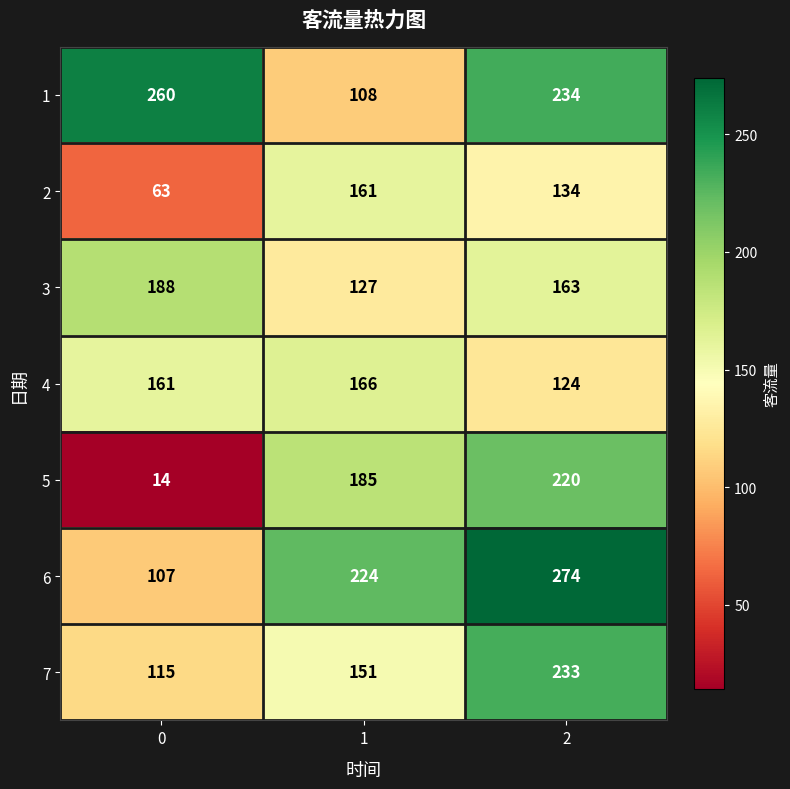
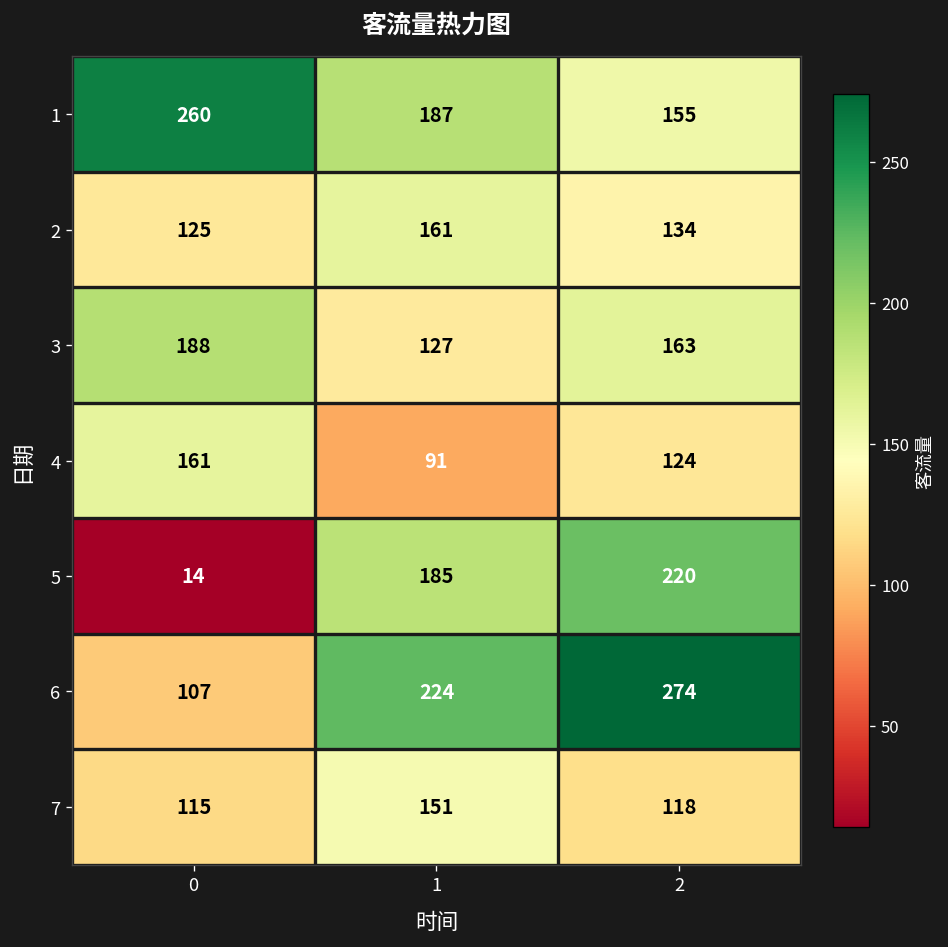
  {
    "1": {
      "0": 260,
-     "1": 108,
-     "2": 234
+     "1": 187,
+     "2": 155
    },
    "2": {
-     "0": 63,
+     "0": 125,
      "1": 161,
      "2": 134
    },
    "3": {
      "0": 188,
      "1": 127,
      "2": 163
    },
    "4": {
      "0": 161,
-     "1": 166,
+     "1": 91,
      "2": 124
    },
    "5": {
      "0": 14,
      "1": 185,
      "2": 220
    },
    "6": {
      "0": 107,
      "1": 224,
      "2": 274
    },
    "7": {
      "0": 115,
      "1": 151,
-     "2": 233
+     "2": 118
    }
  }
